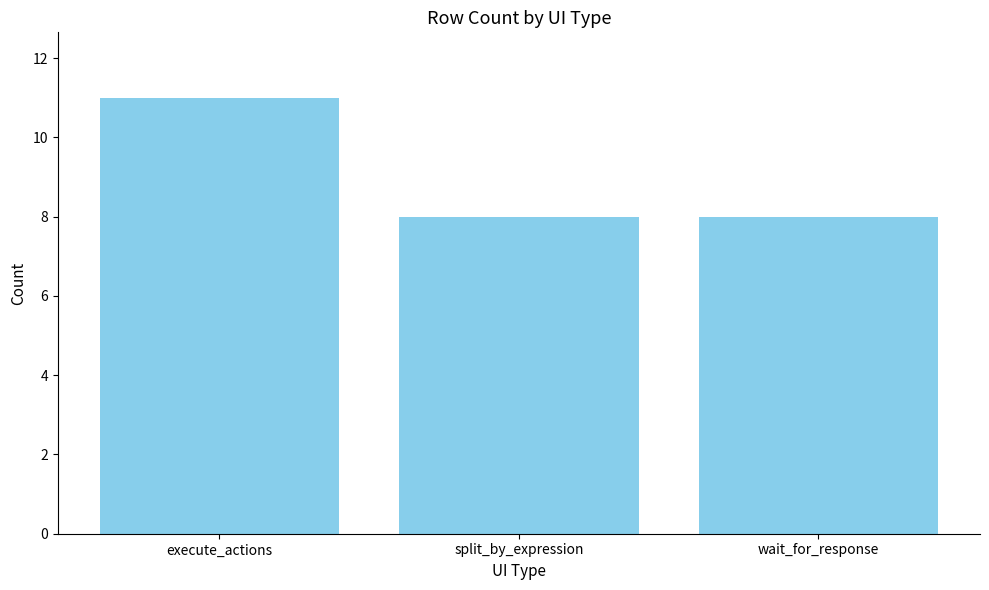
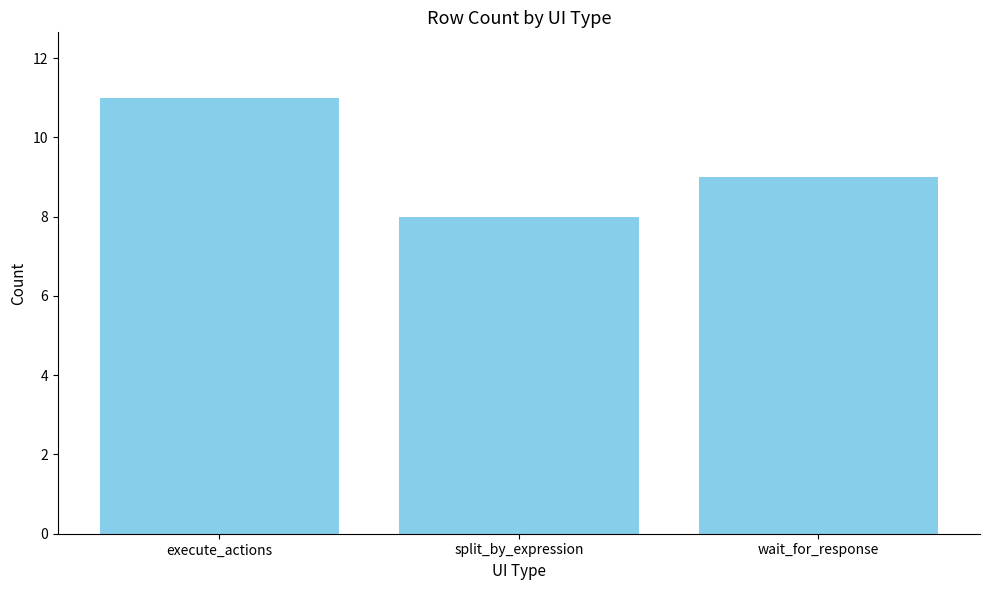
  {
    "execute_actions": 11,
    "split_by_expression": 8,
-   "wait_for_response": 8
+   "wait_for_response": 9
  }
